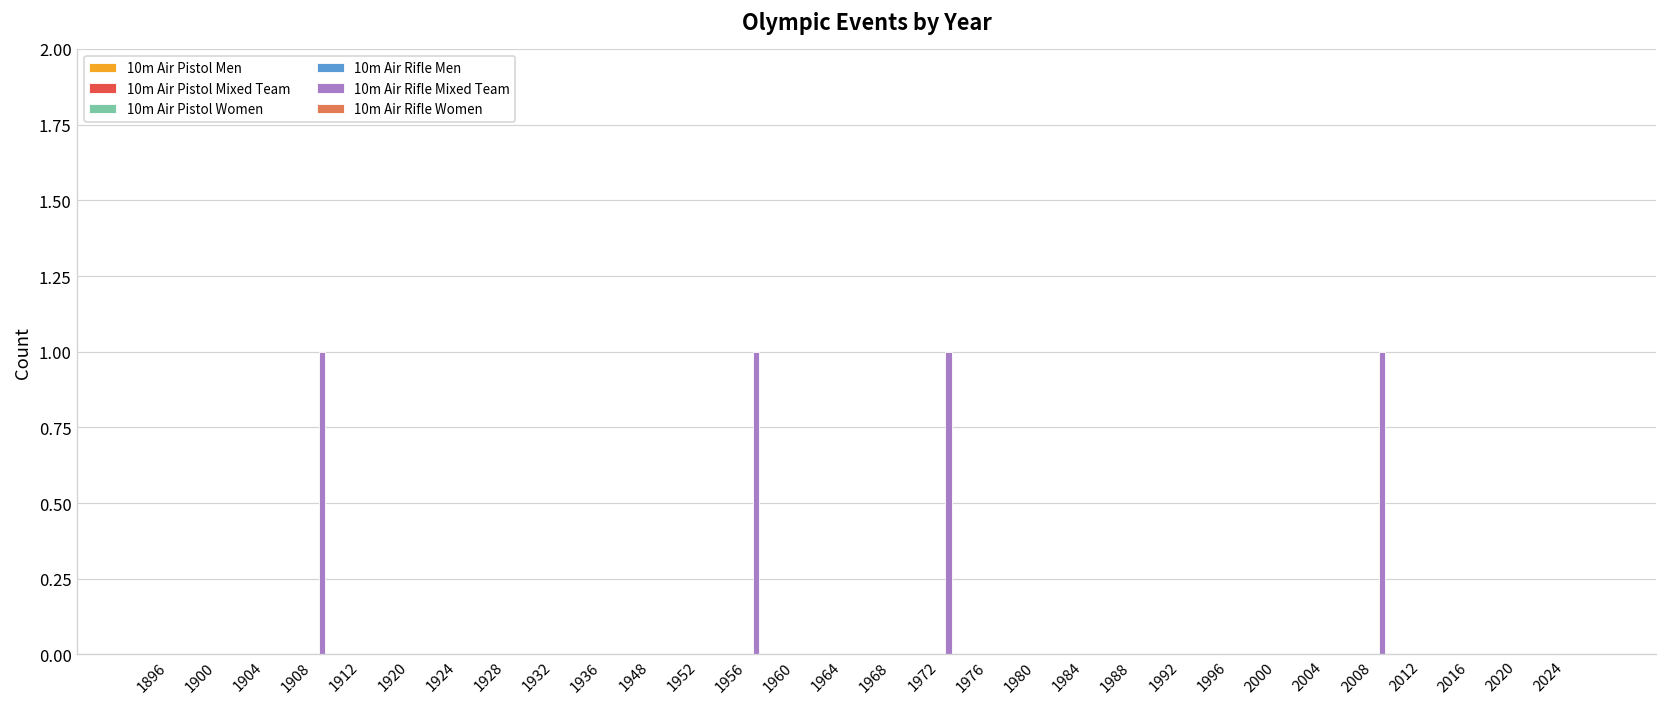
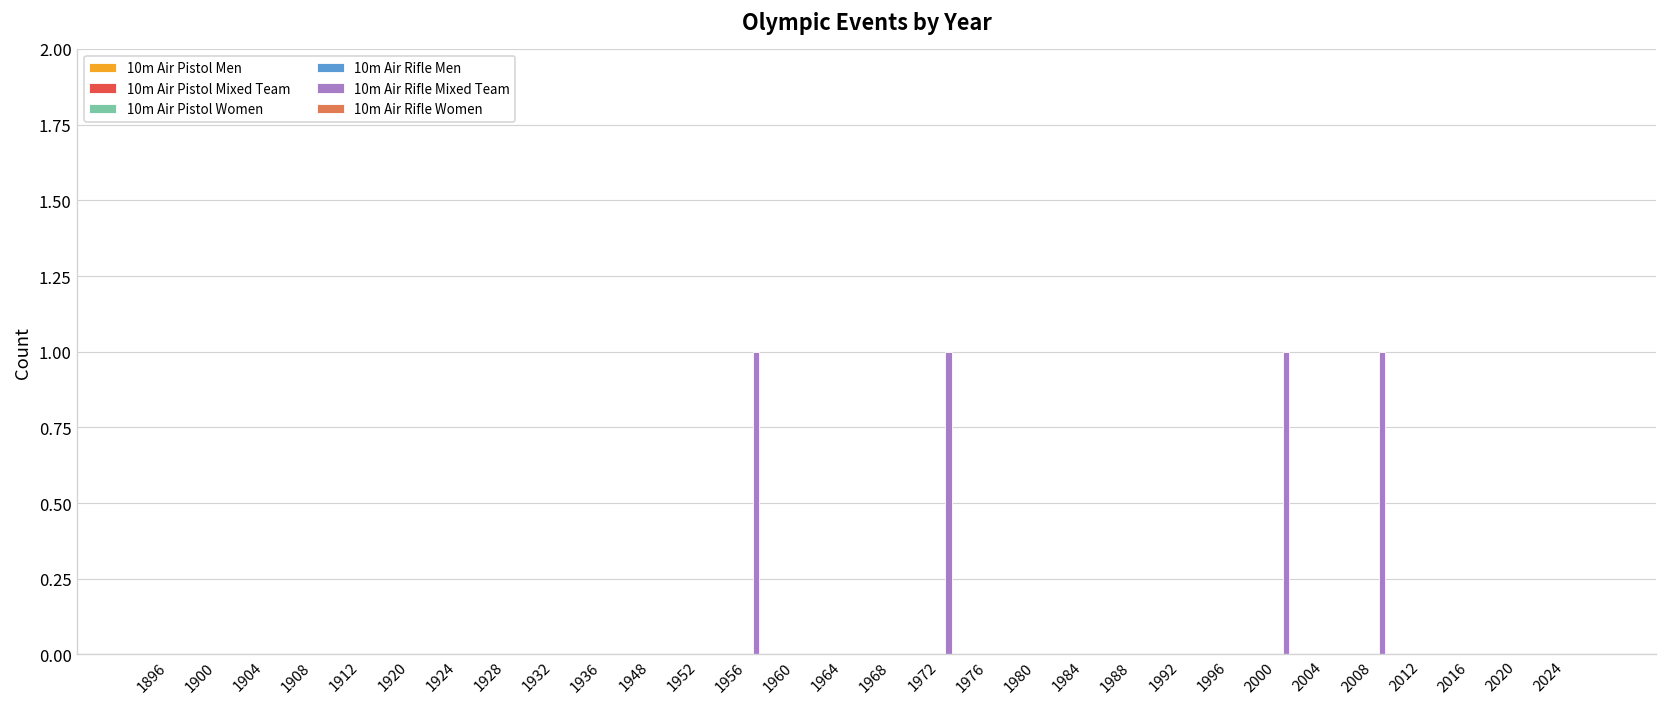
  {
    "10m Air Pistol Men": {
      "1896": 0,
      "1900": 0,
      "1904": 0,
      "1908": 0,
      "1912": 0,
      "1920": 0,
      "1924": 0,
      "1928": 0,
      "1932": 0,
      "1936": 0,
      "1948": 0,
      "1952": 0,
      "1956": 0,
      "1960": 0,
      "1964": 0,
      "1968": 0,
      "1972": 0,
      "1976": 0,
      "1980": 0,
      "1984": 0,
      "1988": 0,
      "1992": 0,
      "1996": 0,
      "2000": 0,
      "2004": 0,
      "2008": 0,
      "2012": 0,
      "2016": 0,
      "2020": 0,
      "2024": 0
    },
    "10m Air Pistol Women": {
      "1896": 0,
      "1900": 0,
      "1904": 0,
      "1908": 0,
      "1912": 0,
      "1920": 0,
      "1924": 0,
      "1928": 0,
      "1932": 0,
      "1936": 0,
      "1948": 0,
      "1952": 0,
      "1956": 0,
      "1960": 0,
      "1964": 0,
      "1968": 0,
      "1972": 0,
      "1976": 0,
      "1980": 0,
      "1984": 0,
      "1988": 0,
      "1992": 0,
      "1996": 0,
      "2000": 0,
      "2004": 0,
      "2008": 0,
      "2012": 0,
      "2016": 0,
      "2020": 0,
      "2024": 0
    },
    "10m Air Rifle Men": {
      "1896": 0,
      "1900": 0,
      "1904": 0,
      "1908": 0,
      "1912": 0,
      "1920": 0,
      "1924": 0,
      "1928": 0,
      "1932": 0,
      "1936": 0,
      "1948": 0,
      "1952": 0,
      "1956": 0,
      "1960": 0,
      "1964": 0,
      "1968": 0,
      "1972": 0,
      "1976": 0,
      "1980": 0,
      "1984": 0,
      "1988": 0,
      "1992": 0,
      "1996": 0,
      "2000": 0,
      "2004": 0,
      "2008": 0,
      "2012": 0,
      "2016": 0,
      "2020": 0,
      "2024": 0
    },
    "10m Air Rifle Mixed Team": {
      "1896": 0,
      "1900": 0,
      "1904": 0,
-     "1908": 1,
+     "1908": 0,
      "1912": 0,
      "1920": 0,
      "1924": 0,
      "1928": 0,
      "1932": 0,
      "1936": 0,
      "1948": 0,
      "1952": 0,
      "1956": 1,
      "1960": 0,
      "1964": 0,
      "1968": 0,
      "1972": 1,
      "1976": 0,
      "1980": 0,
      "1984": 0,
      "1988": 0,
      "1992": 0,
      "1996": 0,
-     "2000": 0,
+     "2000": 1,
      "2004": 0,
      "2008": 1,
      "2012": 0,
      "2016": 0,
      "2020": 0,
      "2024": 0
    }
  }
